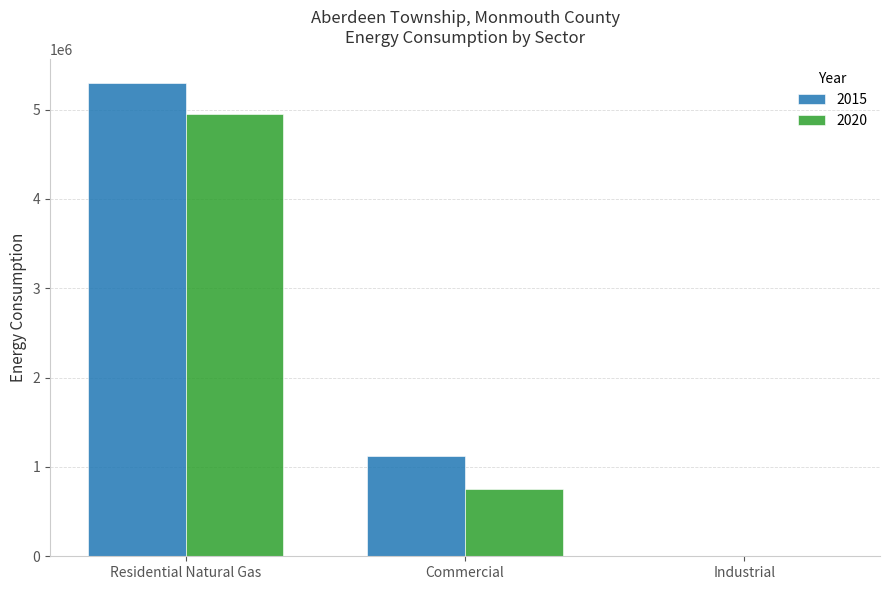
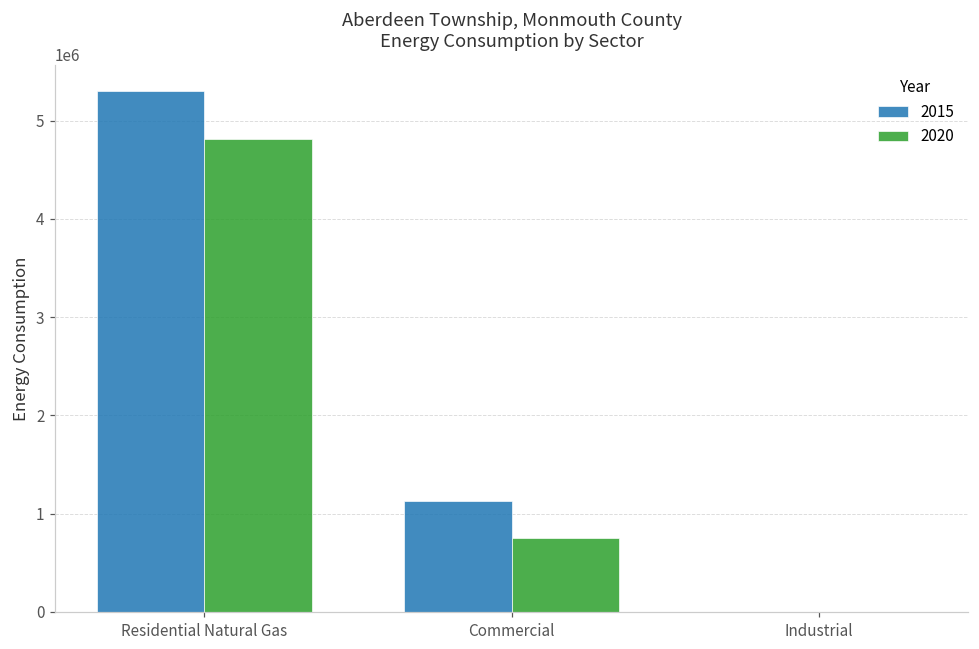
  {
    "2015": {
      "Residential Natural Gas": 5300000,
      "Commercial": 1100000,
      "Industrial": 0
    },
    "2020": {
-     "Residential Natural Gas": 5000000,
+     "Residential Natural Gas": 4800000,
      "Commercial": 800000,
      "Industrial": 0
    }
  }
